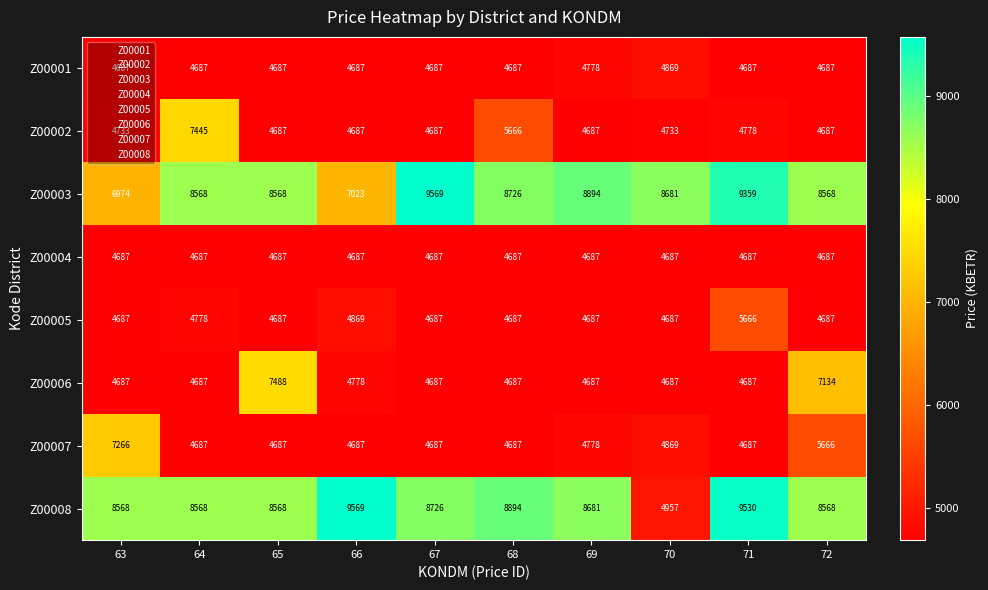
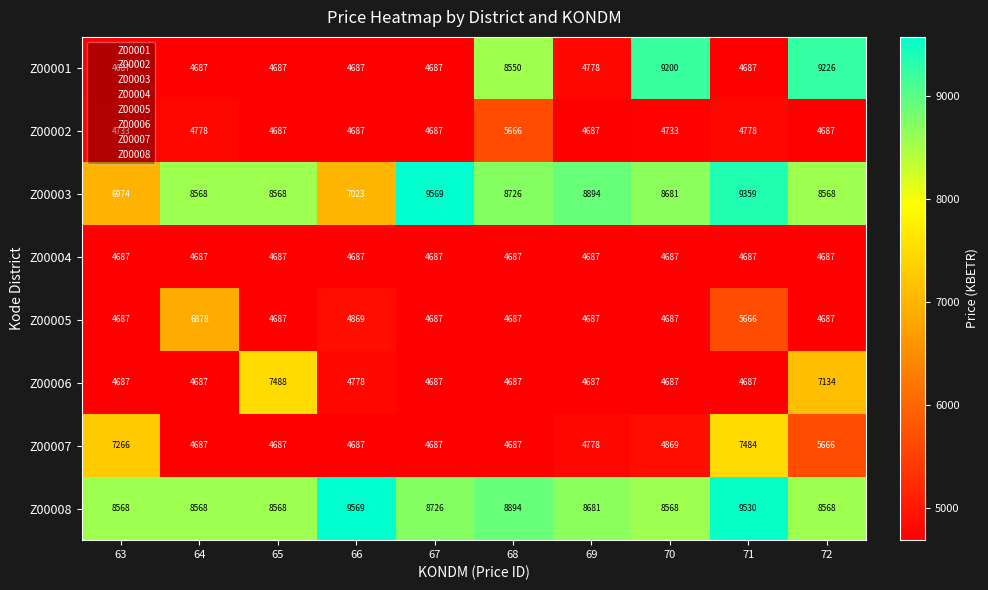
  {
    "Z00001": {
      "64": 4687,
      "65": 4687,
      "66": 4687,
      "67": 4687,
-     "68": 4687,
+     "68": 8550,
      "69": 4778,
-     "70": 4869,
+     "70": 9200,
      "71": 4687,
-     "72": 4687
+     "72": 9226
    },
    "Z00002": {
-     "64": 7445,
+     "64": 4778,
      "65": 4687,
      "66": 4687,
      "67": 4687,
      "68": 5666,
      "69": 4687,
      "70": 4733,
      "71": 4778,
      "72": 4687
    },
    "Z00003": {
      "63": 6974,
      "64": 8568,
      "65": 8568,
      "66": 7023,
      "67": 9569,
      "68": 8726,
      "69": 8894,
      "70": 8681,
      "71": 9359,
      "72": 8568
    },
    "Z00004": {
      "63": 4687,
      "64": 4687,
      "65": 4687,
      "66": 4687,
      "67": 4687,
      "68": 4687,
      "69": 4687,
      "70": 4687,
      "71": 4687,
      "72": 4687
    },
    "Z00005": {
      "63": 4687,
-     "64": 4778,
+     "64": 6878,
      "65": 4687,
      "66": 4869,
      "67": 4687,
      "68": 4687,
      "69": 4687,
      "70": 4687,
      "71": 5666,
      "72": 4687
    },
    "Z00006": {
      "63": 4687,
      "64": 4687,
      "65": 7488,
      "66": 4778,
      "67": 4687,
      "68": 4687,
      "69": 4687,
      "70": 4687,
      "71": 4687,
      "72": 7134
    },
    "Z00007": {
      "63": 7266,
      "64": 4687,
      "65": 4687,
      "66": 4687,
      "67": 4687,
      "68": 4687,
      "69": 4778,
      "70": 4869,
-     "71": 4687,
+     "71": 7484,
      "72": 5666
    },
    "Z00008": {
      "63": 8568,
      "64": 8568,
      "65": 8568,
      "66": 9569,
      "67": 8726,
      "68": 8894,
      "69": 8681,
-     "70": 4957,
+     "70": 8568,
      "71": 9530,
      "72": 8568
    }
  }
